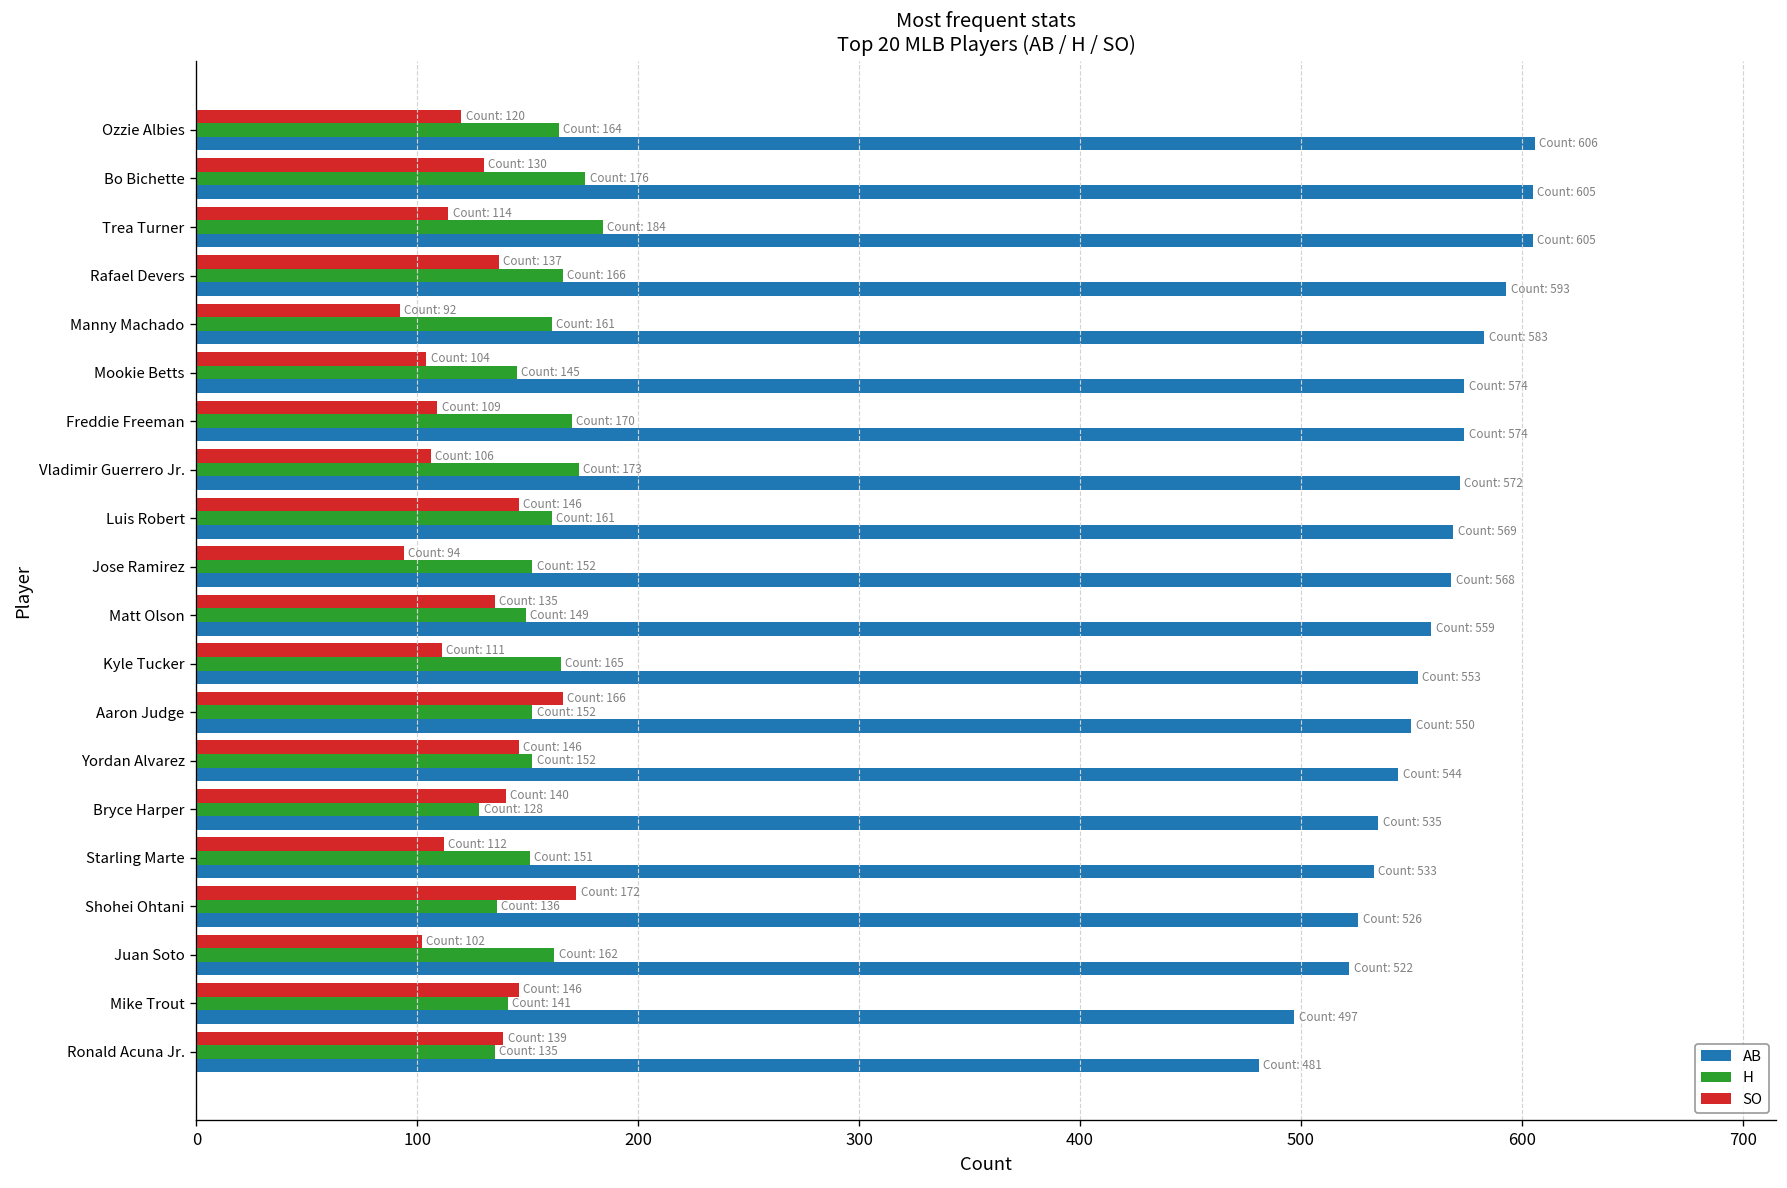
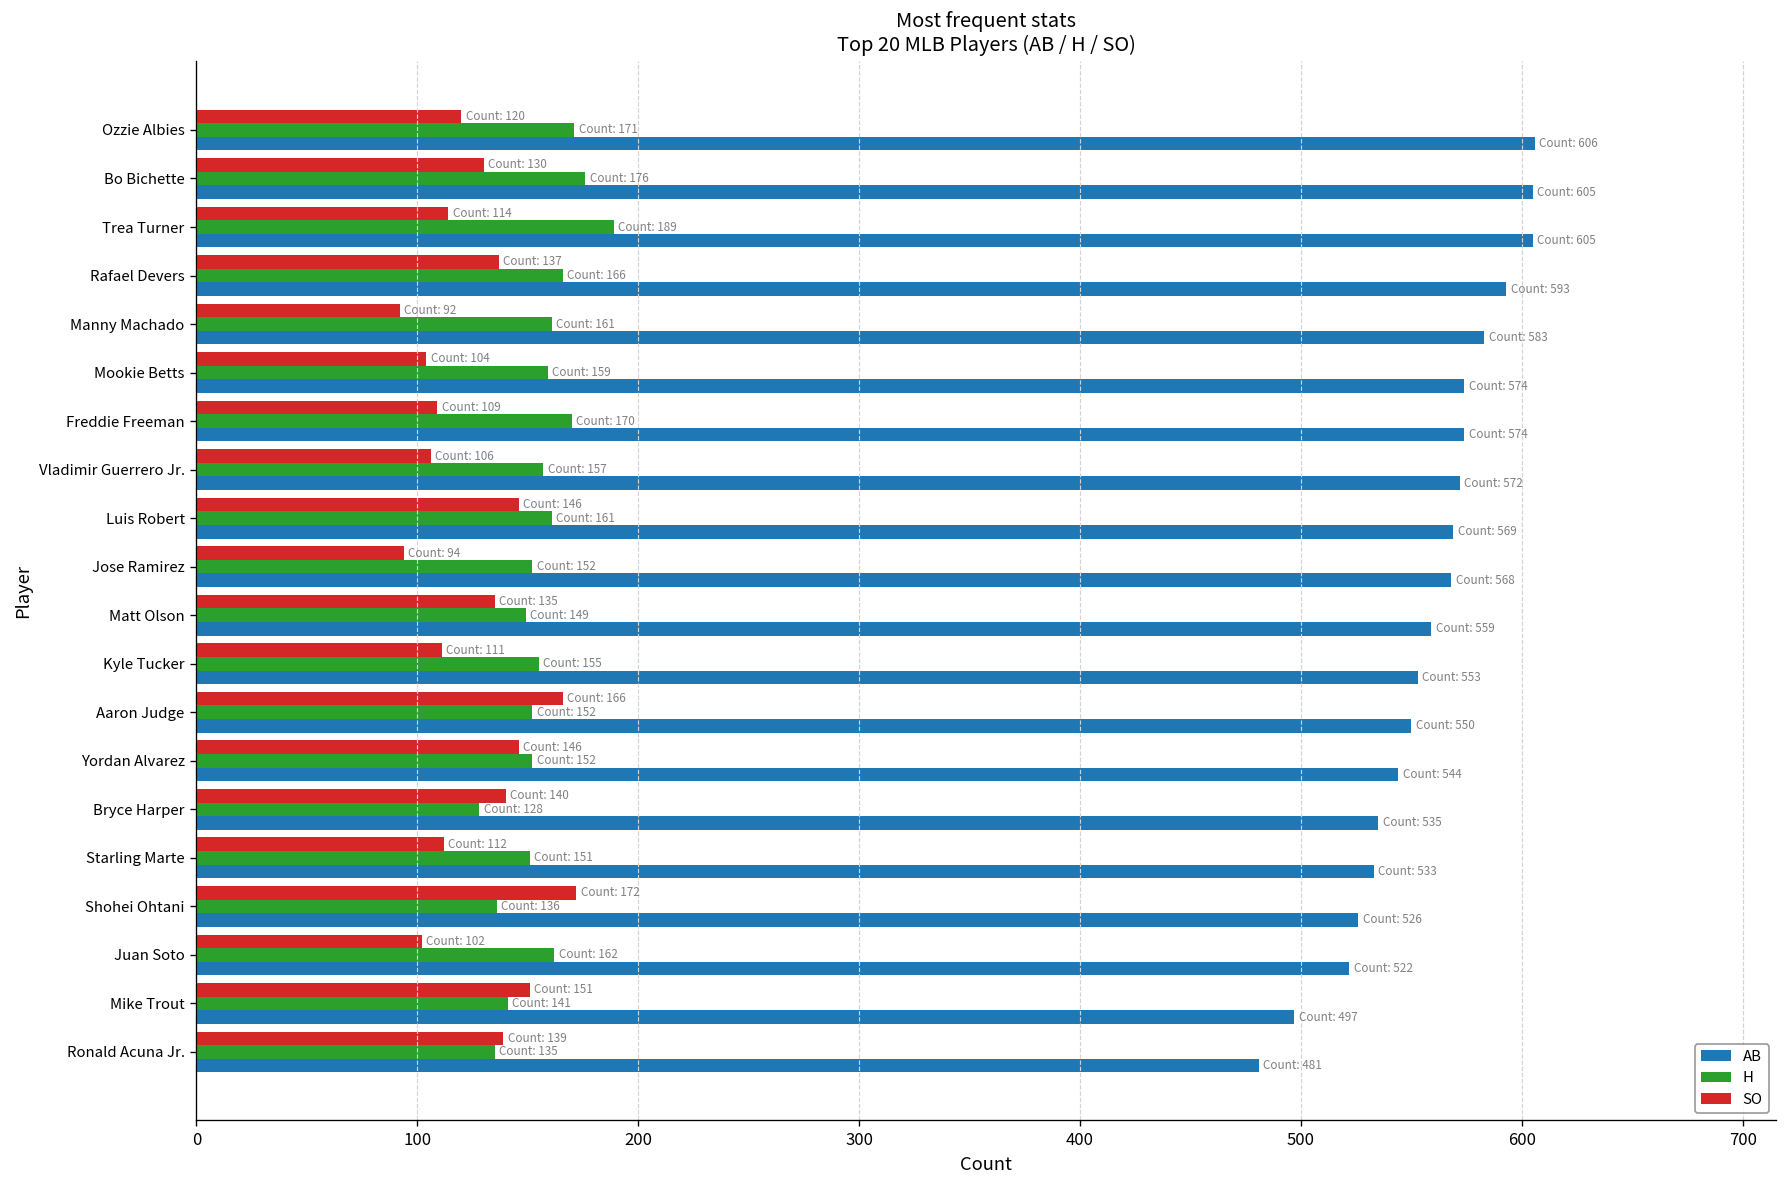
  {
    "AB": {
      "Ozzie Albies": 606,
      "Bo Bichette": 605,
      "Trea Turner": 605,
      "Rafael Devers": 593,
      "Manny Machado": 583,
      "Mookie Betts": 574,
      "Freddie Freeman": 574,
      "Vladimir Guerrero Jr.": 572,
      "Luis Robert": 569,
      "Jose Ramirez": 568,
      "Matt Olson": 559,
      "Kyle Tucker": 553,
      "Aaron Judge": 550,
      "Yordan Alvarez": 544,
      "Bryce Harper": 535,
      "Starling Marte": 533,
      "Shohei Ohtani": 526,
      "Juan Soto": 522,
      "Mike Trout": 497,
      "Ronald Acuna Jr.": 481
    },
    "H": {
-     "Ozzie Albies": 164,
+     "Ozzie Albies": 171,
      "Bo Bichette": 176,
-     "Trea Turner": 184,
+     "Trea Turner": 189,
      "Rafael Devers": 166,
      "Manny Machado": 161,
-     "Mookie Betts": 145,
+     "Mookie Betts": 159,
      "Freddie Freeman": 170,
-     "Vladimir Guerrero Jr.": 173,
+     "Vladimir Guerrero Jr.": 157,
      "Luis Robert": 161,
      "Jose Ramirez": 152,
      "Matt Olson": 149,
-     "Kyle Tucker": 165,
+     "Kyle Tucker": 155,
      "Aaron Judge": 152,
      "Yordan Alvarez": 152,
      "Bryce Harper": 128,
      "Starling Marte": 151,
      "Shohei Ohtani": 136,
      "Juan Soto": 162,
      "Mike Trout": 141,
      "Ronald Acuna Jr.": 135
    },
    "SO": {
      "Ozzie Albies": 120,
      "Bo Bichette": 130,
      "Trea Turner": 114,
      "Rafael Devers": 137,
      "Manny Machado": 92,
      "Mookie Betts": 104,
      "Freddie Freeman": 109,
      "Vladimir Guerrero Jr.": 106,
      "Luis Robert": 146,
      "Jose Ramirez": 94,
      "Matt Olson": 135,
      "Kyle Tucker": 111,
      "Aaron Judge": 166,
      "Yordan Alvarez": 146,
      "Bryce Harper": 140,
      "Starling Marte": 112,
      "Shohei Ohtani": 172,
      "Juan Soto": 102,
-     "Mike Trout": 146,
+     "Mike Trout": 151,
      "Ronald Acuna Jr.": 139
    }
  }
